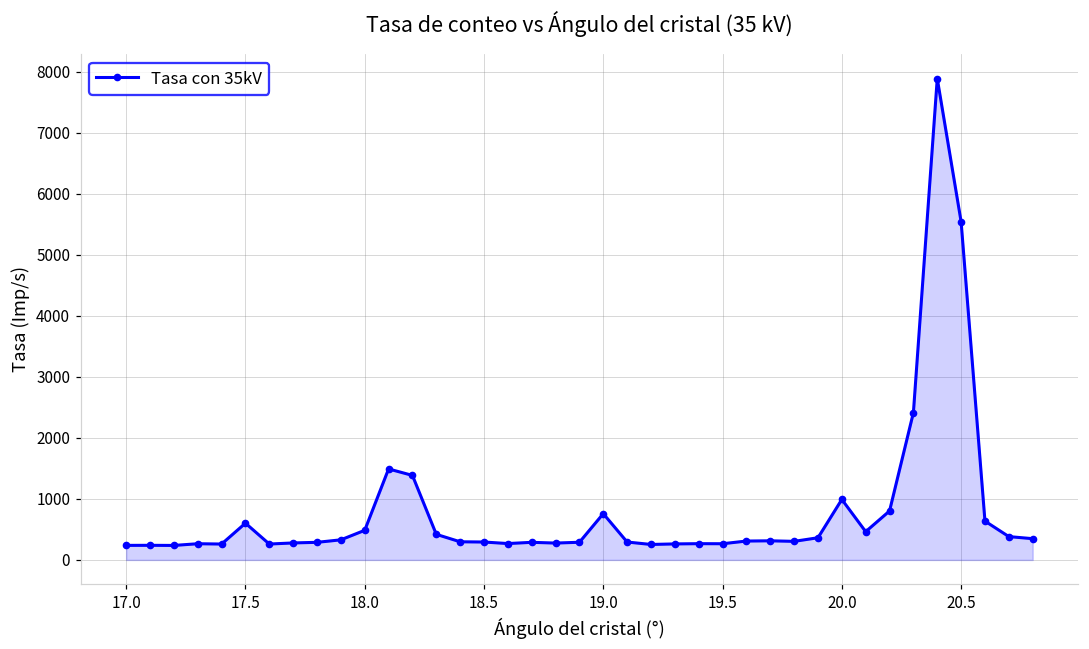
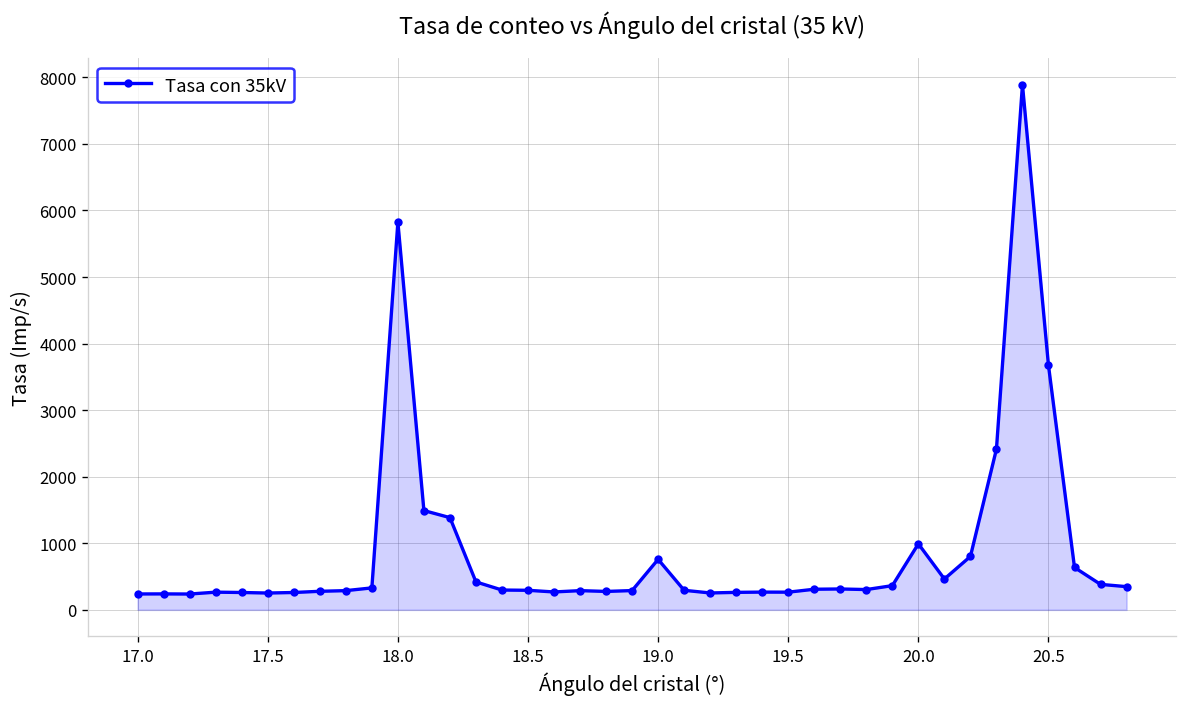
  {
    "17.0": 200,
-   "17.5": 600,
-   "18.0": 500,
+   "17.5": 300,
+   "18.0": 5800,
    "18.5": 300,
    "19.0": 800,
    "19.5": 300,
    "20.0": 1000,
-   "20.5": 5500
+   "20.5": 3700
  }
